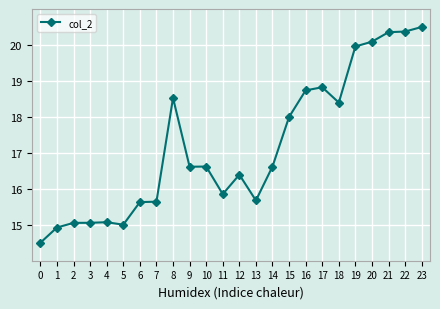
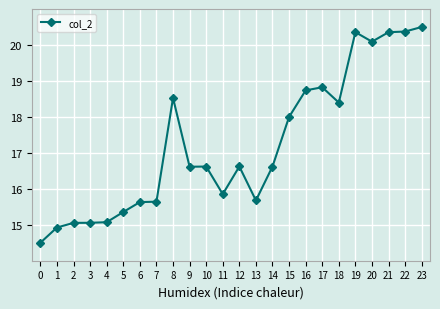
  {
    "0": 14.5,
    "1": 14.9,
    "2": 15.1,
    "3": 15.1,
    "4": 15.1,
-   "5": 15.0,
+   "5": 15.4,
    "6": 15.6,
    "7": 15.6,
    "8": 18.5,
    "9": 16.6,
    "10": 16.6,
    "11": 15.9,
-   "12": 16.4,
+   "12": 16.6,
    "13": 15.7,
    "14": 16.6,
    "15": 18.0,
    "16": 18.7,
    "17": 18.8,
    "18": 18.4,
-   "19": 20.0,
+   "19": 20.4,
    "20": 20.1,
    "21": 20.4,
    "22": 20.4,
    "23": 20.5
  }
